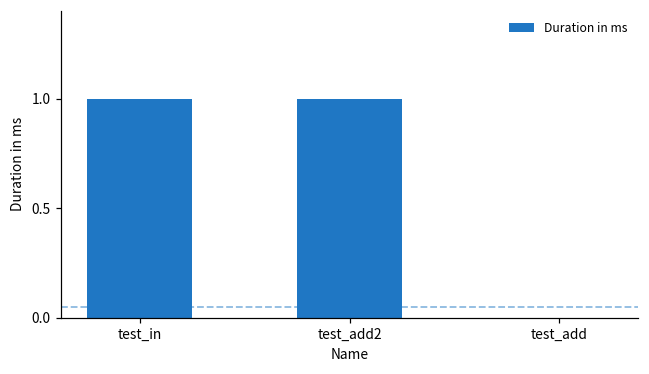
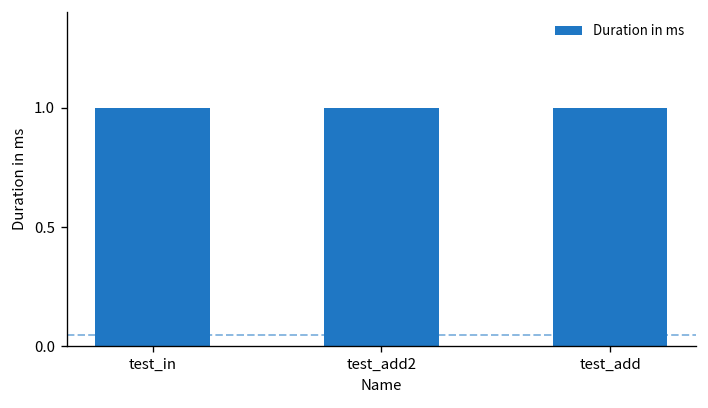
  {
    "test_in": 1,
    "test_add2": 1,
-   "test_add": 0
+   "test_add": 1
  }
